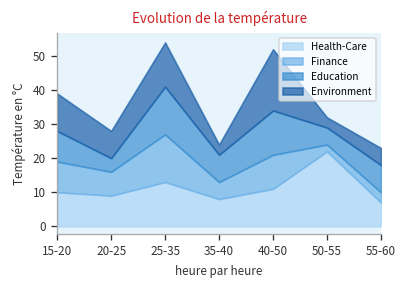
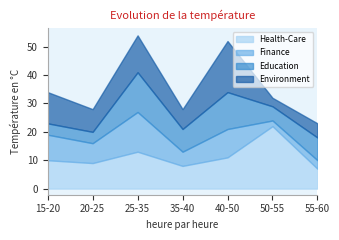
  {
    "Health-Care": {
      "15-20": 10,
      "20-25": 9,
      "25-35": 13,
      "35-40": 8,
      "40-50": 11,
      "50-55": 22,
      "55-60": 7
    },
    "Finance": {
      "15-20": 9,
      "20-25": 7,
      "25-35": 14,
      "35-40": 5,
      "40-50": 10,
      "50-55": 2,
      "55-60": 3
    },
    "Education": {
-     "15-20": 9,
+     "15-20": 4,
      "20-25": 4,
      "25-35": 14,
      "35-40": 8,
      "40-50": 13,
      "50-55": 5,
      "55-60": 8
    },
    "Environment": {
      "15-20": 11,
      "20-25": 8,
      "25-35": 13,
-     "35-40": 3,
+     "35-40": 7,
      "40-50": 18,
      "50-55": 3,
      "55-60": 5
    }
  }
